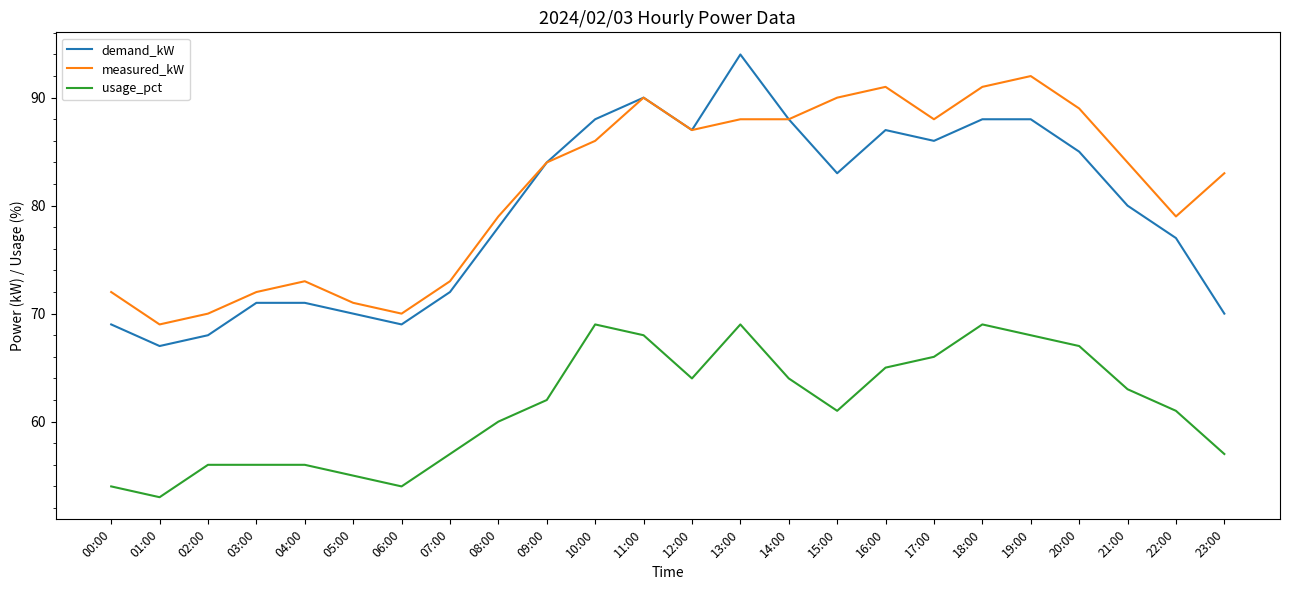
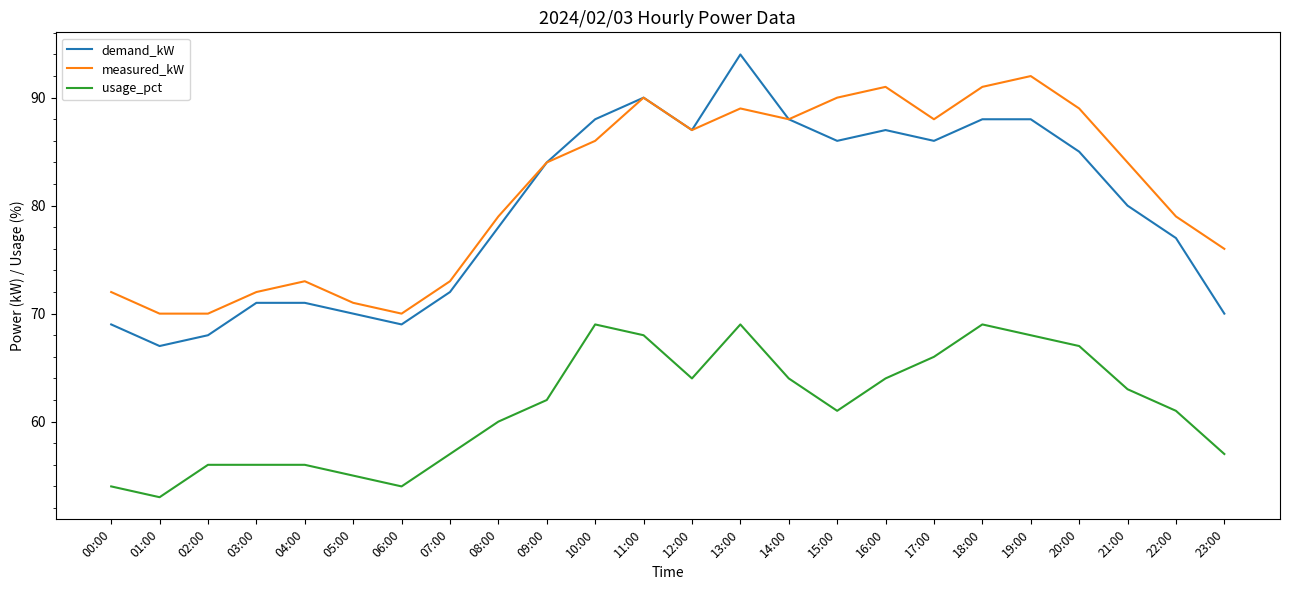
  {
    "demand_kW": {
      "00:00": 69,
      "01:00": 67,
      "02:00": 68,
      "03:00": 71,
      "04:00": 71,
      "05:00": 70,
      "06:00": 69,
      "07:00": 72,
      "08:00": 78,
      "10:00": 88,
      "13:00": 94,
-     "15:00": 83,
+     "15:00": 86,
      "16:00": 87,
      "17:00": 86,
      "18:00": 88,
      "19:00": 88,
      "20:00": 85,
      "21:00": 80,
      "22:00": 77,
      "23:00": 70
    },
    "measured_kW": {
      "00:00": 72,
-     "01:00": 69,
+     "01:00": 70,
      "02:00": 70,
      "03:00": 72,
      "04:00": 73,
      "05:00": 71,
      "06:00": 70,
      "07:00": 73,
      "08:00": 79,
      "10:00": 86,
-     "13:00": 88,
+     "13:00": 89,
      "15:00": 90,
      "16:00": 91,
      "17:00": 88,
      "18:00": 91,
      "19:00": 92,
      "20:00": 89,
      "21:00": 84,
      "22:00": 79,
-     "23:00": 83
+     "23:00": 76
    },
    "usage_pct": {
      "00:00": 54,
      "01:00": 53,
      "02:00": 56,
      "03:00": 56,
      "04:00": 56,
      "05:00": 55,
      "06:00": 54,
      "07:00": 57,
      "08:00": 60,
      "09:00": 62,
      "10:00": 69,
      "11:00": 68,
      "12:00": 64,
      "13:00": 69,
      "14:00": 64,
      "15:00": 61,
-     "16:00": 65,
+     "16:00": 64,
      "17:00": 66,
      "18:00": 69,
      "19:00": 68,
      "20:00": 67,
      "21:00": 63,
      "22:00": 61,
      "23:00": 57
    }
  }
